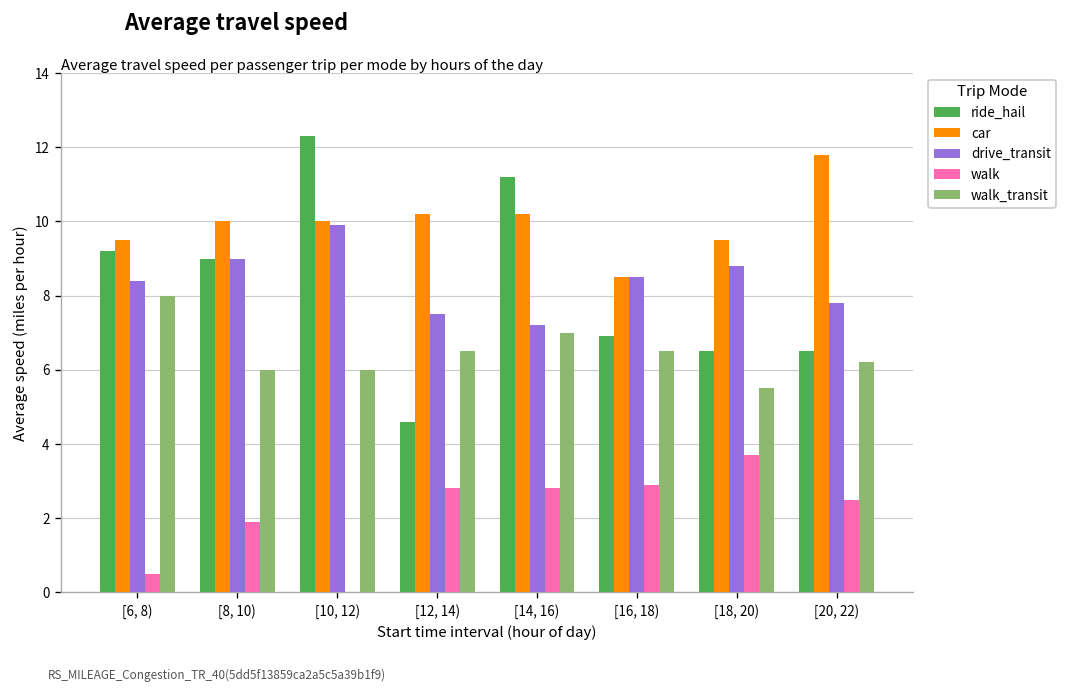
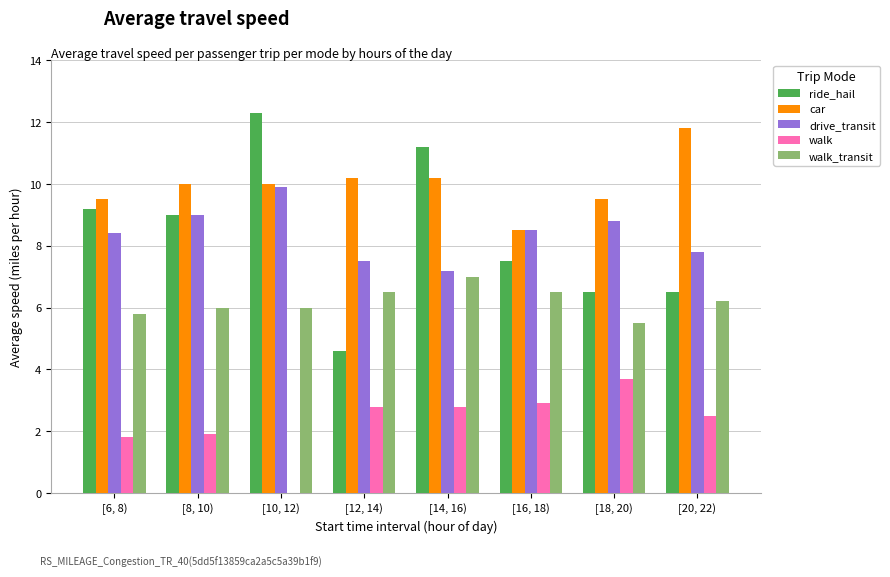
  {
    "ride_hail": {
      "[6, 8)": 9.2,
      "[8, 10)": 9.0,
      "[10, 12)": 12.3,
      "[12, 14)": 4.6,
      "[14, 16)": 11.2,
-     "[16, 18)": 6.9,
+     "[16, 18)": 7.5,
      "[18, 20)": 6.5,
      "[20, 22)": 6.5
    },
    "car": {
      "[6, 8)": 9.5,
      "[8, 10)": 10.0,
      "[10, 12)": 10.0,
      "[12, 14)": 10.2,
      "[14, 16)": 10.2,
      "[16, 18)": 8.5,
      "[18, 20)": 9.5,
      "[20, 22)": 11.8
    },
    "drive_transit": {
      "[6, 8)": 8.4,
      "[8, 10)": 9.0,
      "[10, 12)": 9.9,
      "[12, 14)": 7.5,
      "[14, 16)": 7.2,
      "[16, 18)": 8.5,
      "[18, 20)": 8.8,
      "[20, 22)": 7.8
    },
    "walk": {
-     "[6, 8)": 0.5,
+     "[6, 8)": 1.8,
      "[8, 10)": 1.9,
      "[10, 12)": 0.0,
      "[12, 14)": 2.8,
      "[14, 16)": 2.8,
      "[16, 18)": 2.9,
      "[18, 20)": 3.7,
      "[20, 22)": 2.5
    },
    "walk_transit": {
-     "[6, 8)": 8.0,
+     "[6, 8)": 5.8,
      "[8, 10)": 6.0,
      "[10, 12)": 6.0,
      "[12, 14)": 6.5,
      "[14, 16)": 7.0,
      "[16, 18)": 6.5,
      "[18, 20)": 5.5,
      "[20, 22)": 6.2
    }
  }
